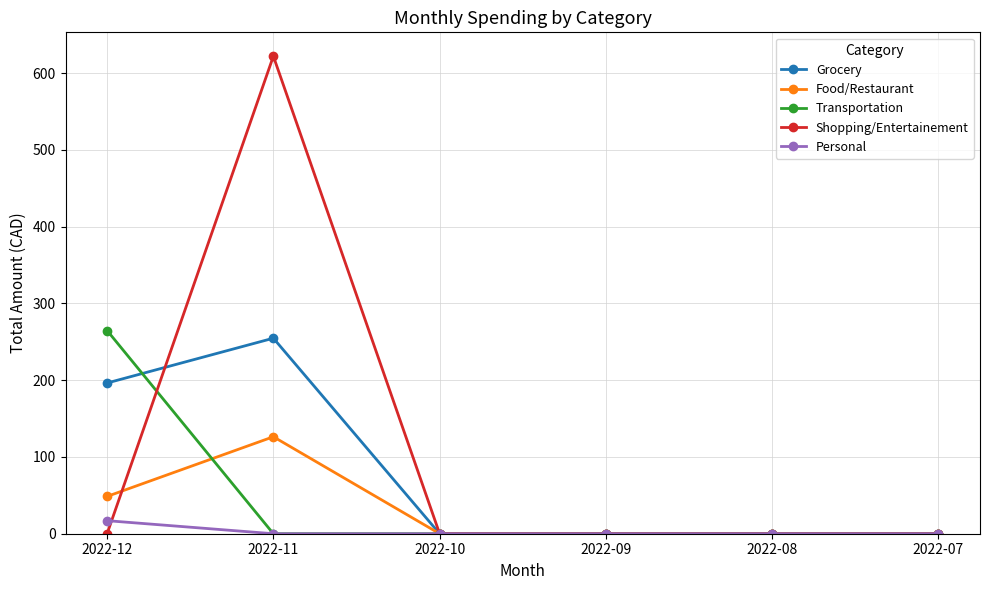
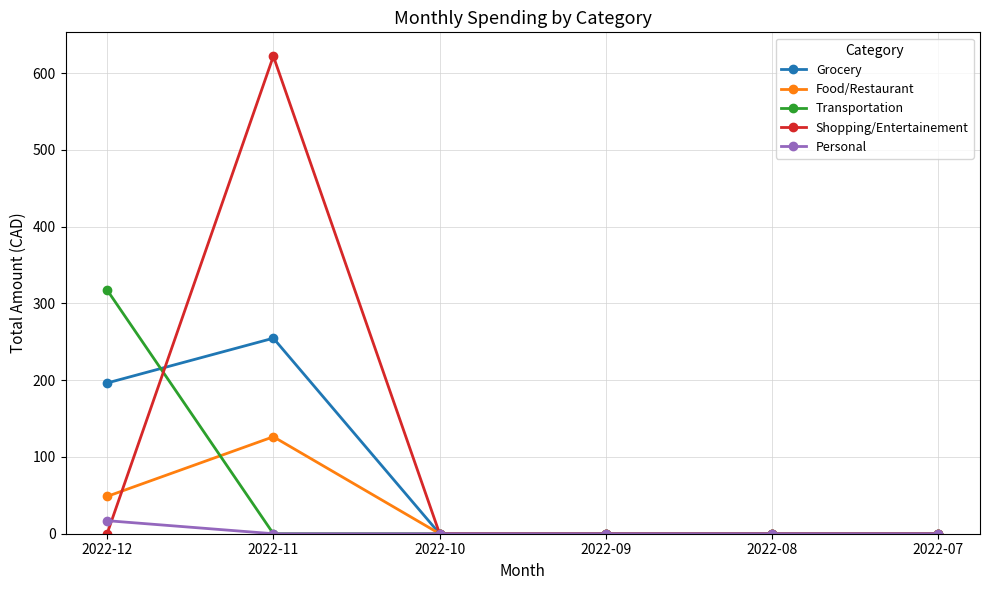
  {
    "Grocery": {
      "2022-12": 200,
      "2022-11": 250
    },
    "Food/Restaurant": {
      "2022-12": 50,
      "2022-11": 130
    },
    "Transportation": {
-     "2022-12": 260
+     "2022-12": 320
    },
    "Shopping/Entertainement": {
      "2022-12": 0,
      "2022-11": 620
    },
    "Personal": {
      "2022-12": 20
    }
  }
